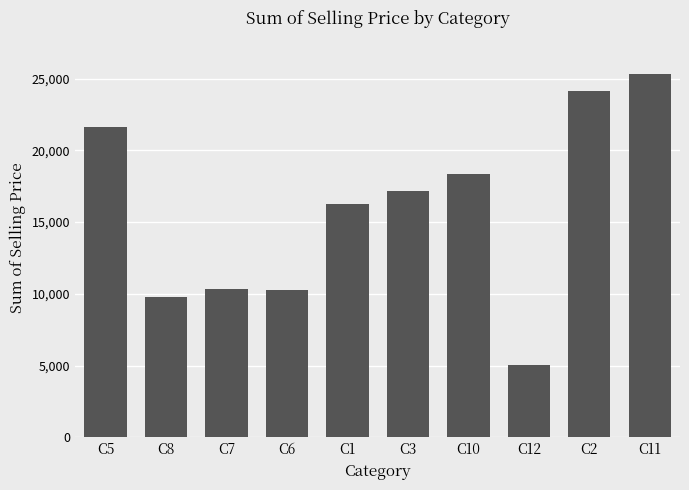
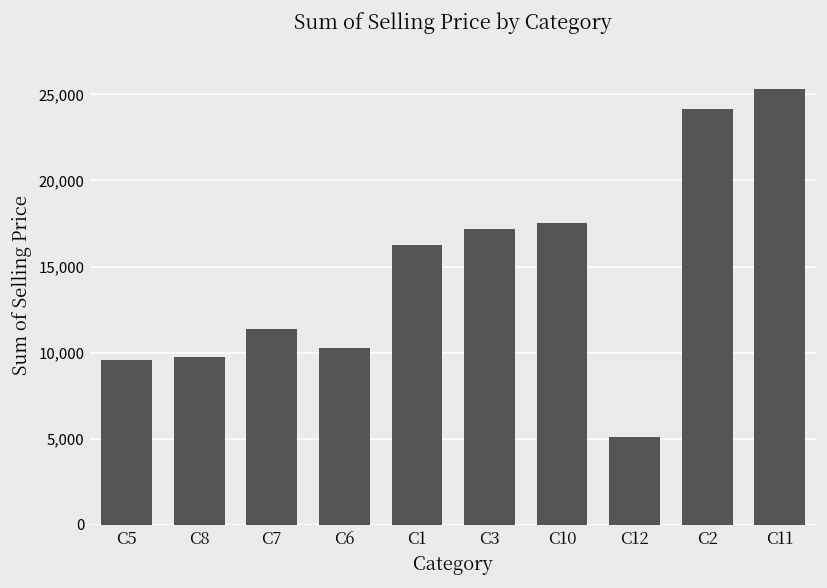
  {
-   "C5": "21,600",
+   "C5": "9,600",
    "C8": "9,800",
-   "C7": "10,400",
+   "C7": "11,400",
    "C6": "10,200",
    "C1": "16,300",
    "C3": "17,200",
-   "C10": "18,300",
+   "C10": "17,500",
    "C12": "5,100",
    "C2": "24,200",
    "C11": "25,300"
  }
